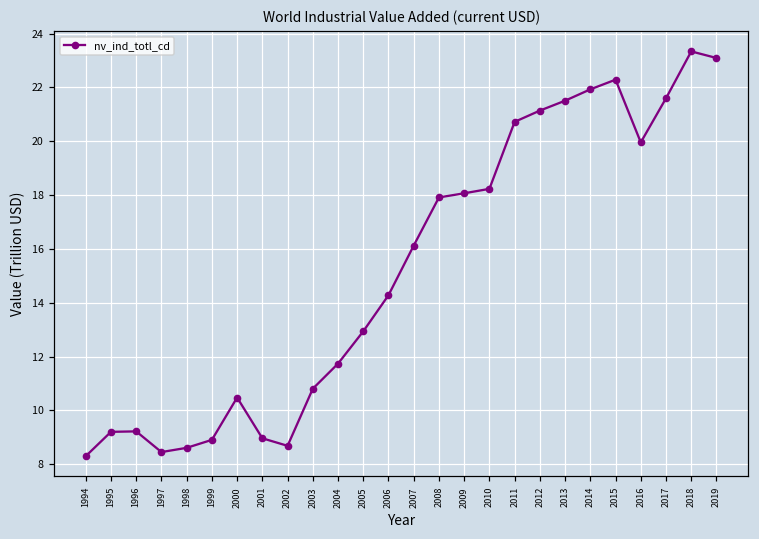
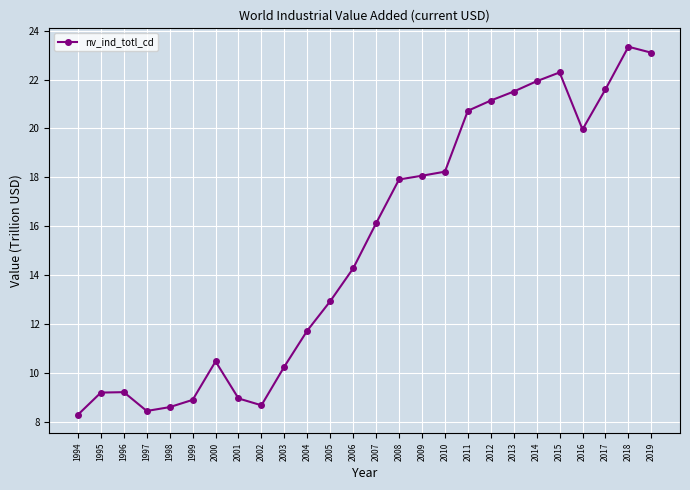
  {
    "1994": 8.3,
    "1995": 9.2,
    "1996": 9.2,
    "1997": 8.5,
    "1998": 8.6,
    "1999": 8.9,
    "2000": 10.5,
    "2001": 9.0,
    "2002": 8.7,
-   "2003": 10.8,
+   "2003": 10.3,
    "2004": 11.7,
    "2005": 12.9,
    "2006": 14.3,
    "2007": 16.1,
    "2008": 17.9,
    "2009": 18.1,
    "2010": 18.2,
    "2011": 20.7,
    "2012": 21.1,
    "2013": 21.5,
    "2014": 21.9,
    "2015": 22.3,
    "2016": 20.0,
    "2017": 21.6,
    "2018": 23.3,
    "2019": 23.1
  }
